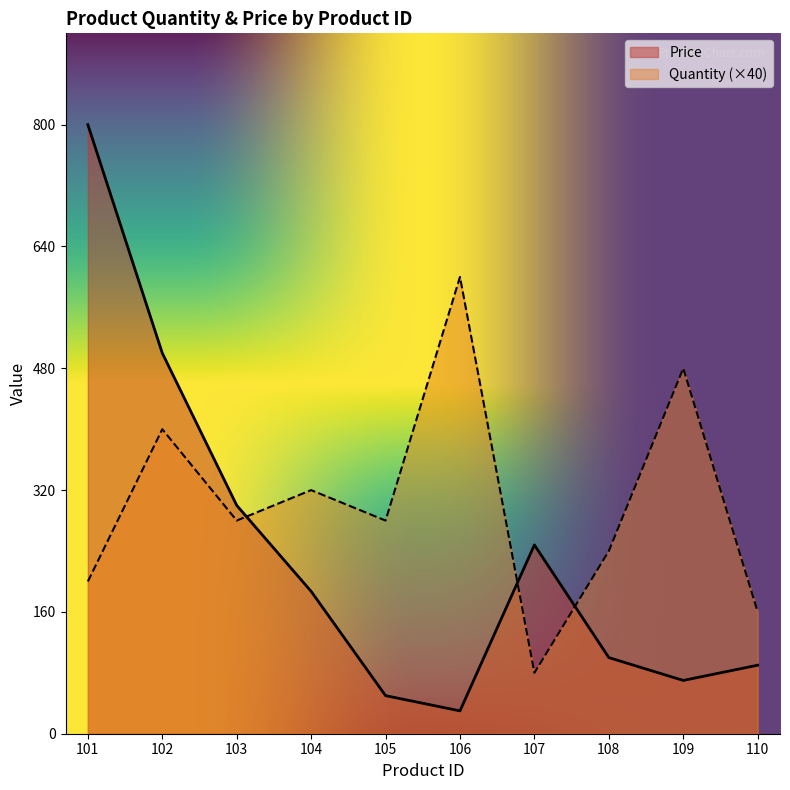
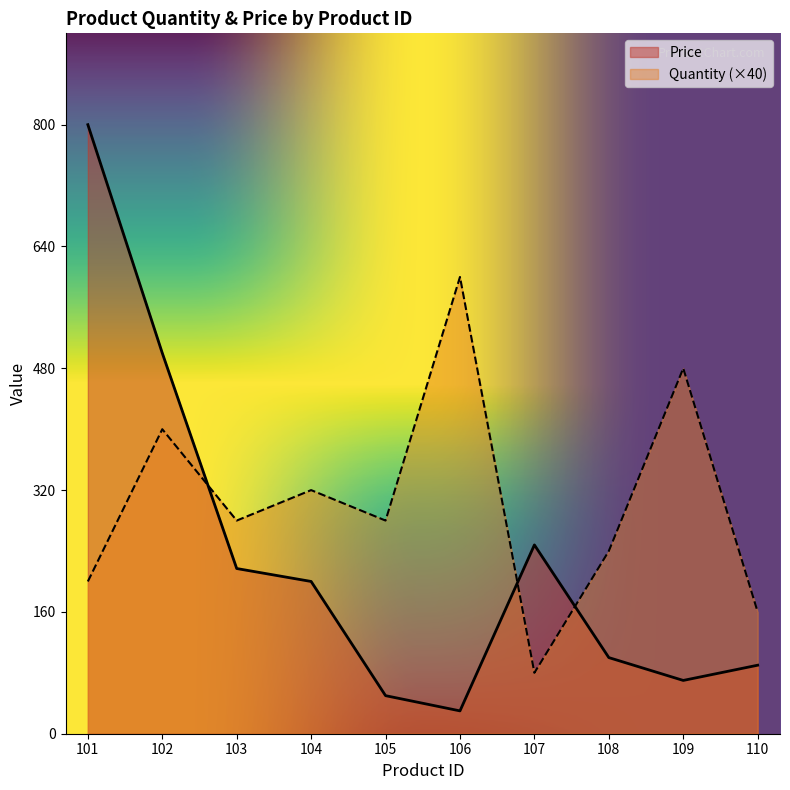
  {
    "Price": {
      "101": 800,
      "102": 500,
-     "103": 300,
-     "104": 190,
+     "103": 220,
+     "104": 200,
      "105": 50,
      "106": 30,
      "107": 250,
      "108": 100,
      "109": 70,
      "110": 90
    },
    "Quantity (×40)": {
      "101": 200,
      "102": 400,
      "103": 280,
      "104": 320,
      "105": 280,
      "106": 600,
      "107": 80,
      "108": 240,
      "109": 480,
      "110": 160
    }
  }
